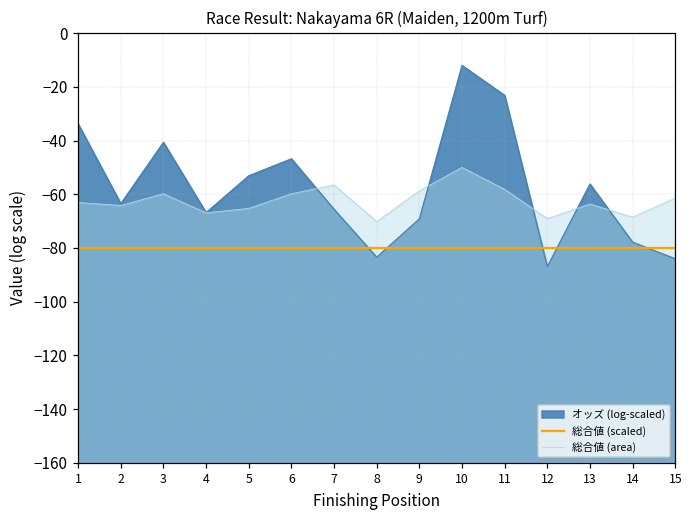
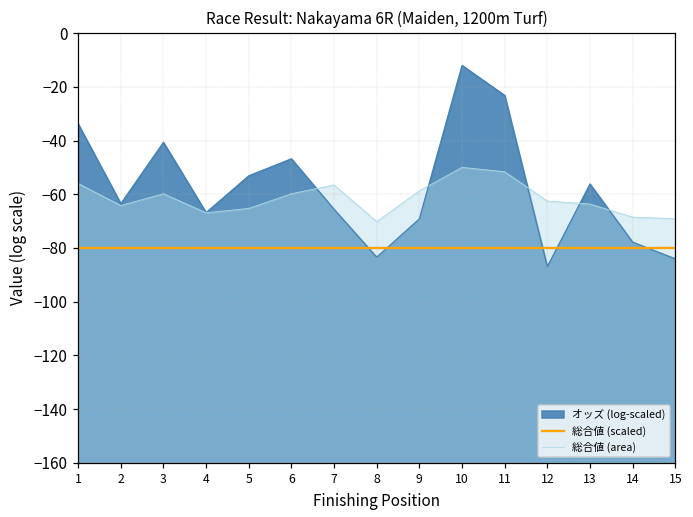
  {
    "オッズ (log-scaled)": {
      "1": -34,
      "3": -41,
      "5": -53,
      "6": -47,
      "7": -66,
      "8": -83,
      "9": -69,
      "10": -12,
      "11": -23,
      "12": -87,
      "13": -56,
      "14": -78,
      "15": -84
    },
    "総合値 (area)": {
-     "1": -63,
+     "1": -56,
      "3": -60,
      "5": -65,
      "6": -60,
      "7": -57,
      "8": -70,
      "9": -59,
      "10": -50,
-     "11": -58,
-     "12": -69,
+     "11": -52,
+     "12": -63,
      "13": -64,
      "14": -69,
-     "15": -61
+     "15": -69
    }
  }
